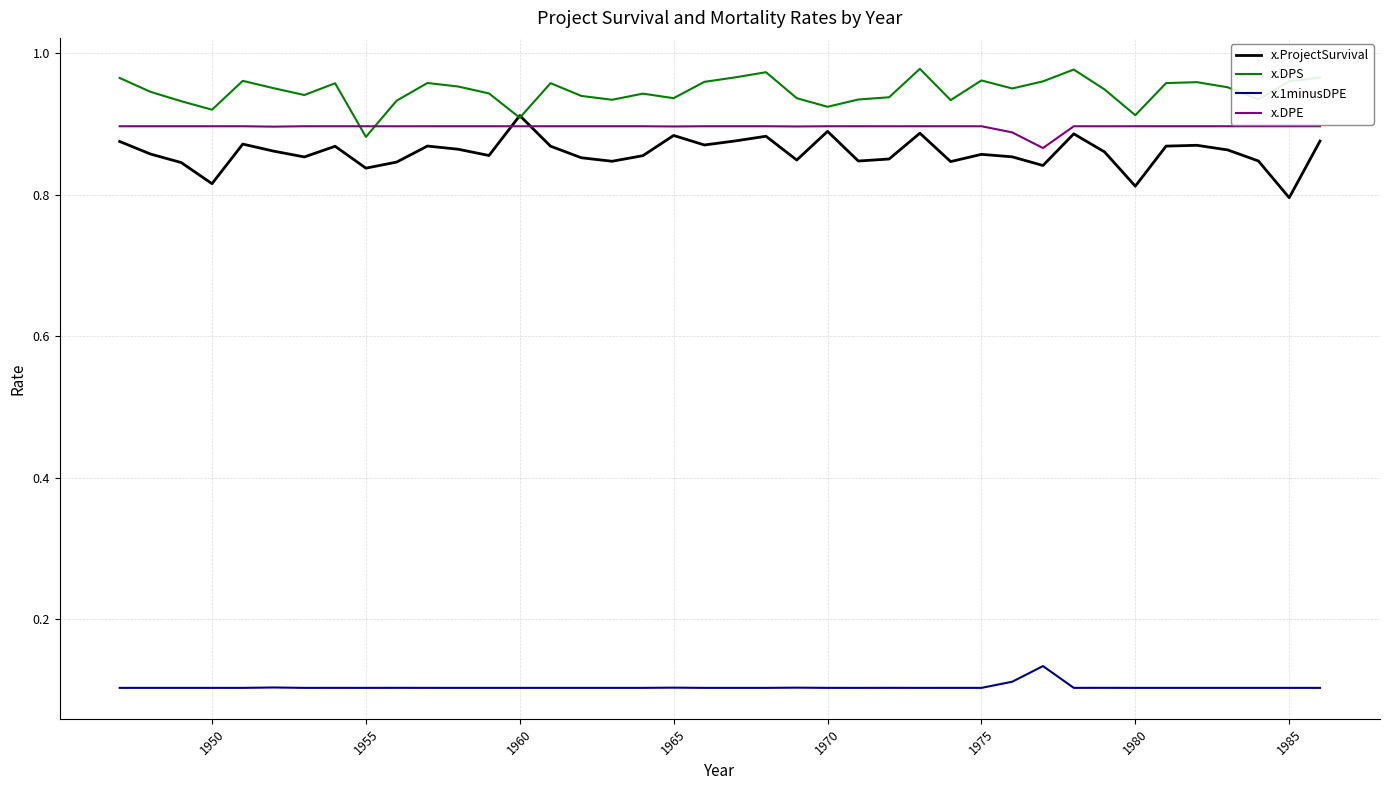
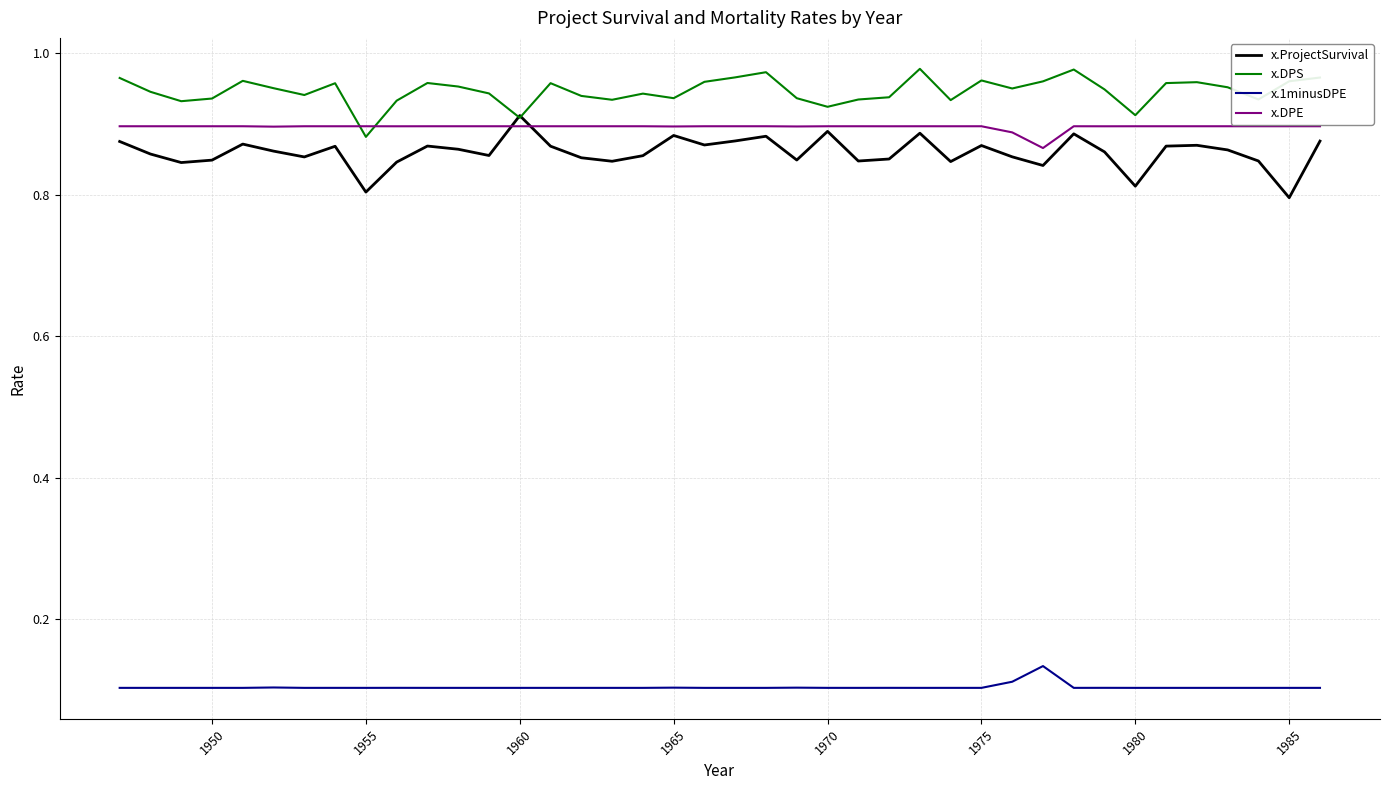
  {
    "x.ProjectSurvival": {
-     "1950": 0.82,
-     "1955": 0.84,
+     "1950": 0.85,
+     "1955": 0.80,
      "1965": 0.88,
      "1970": 0.89,
-     "1975": 0.86,
+     "1975": 0.87,
      "1980": 0.81,
      "1985": 0.80
    },
    "x.DPS": {
-     "1950": 0.92,
+     "1950": 0.94,
      "1955": 0.88,
      "1965": 0.94,
      "1970": 0.92,
      "1975": 0.96,
      "1980": 0.91
    },
    "x.1minusDPE": {
      "1950": 0.10,
      "1955": 0.10,
      "1960": 0.10,
      "1965": 0.10,
      "1970": 0.10,
      "1975": 0.10,
      "1980": 0.10,
      "1985": 0.10
    },
    "x.DPE": {
      "1950": 0.90,
      "1955": 0.90,
      "1960": 0.90,
      "1965": 0.90,
      "1970": 0.90,
      "1975": 0.90,
      "1980": 0.90,
      "1985": 0.90
    }
  }
